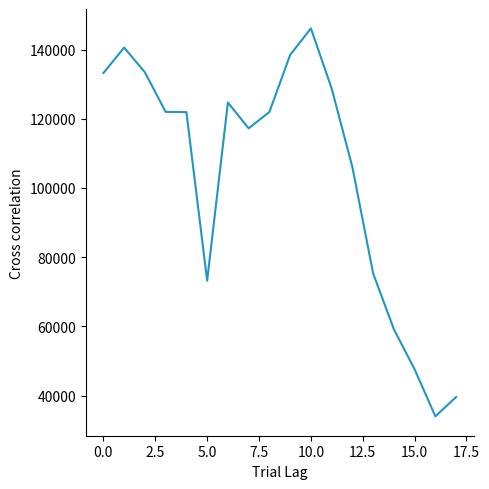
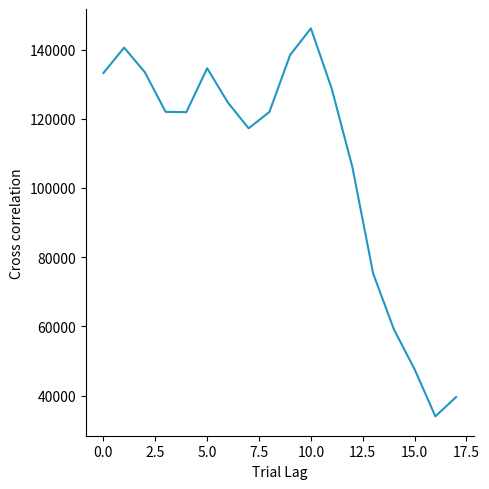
  {
    "0.0": 133000,
-   "5.0": 73000,
+   "5.0": 135000,
    "10.0": 146000,
    "15.0": 48000
  }
